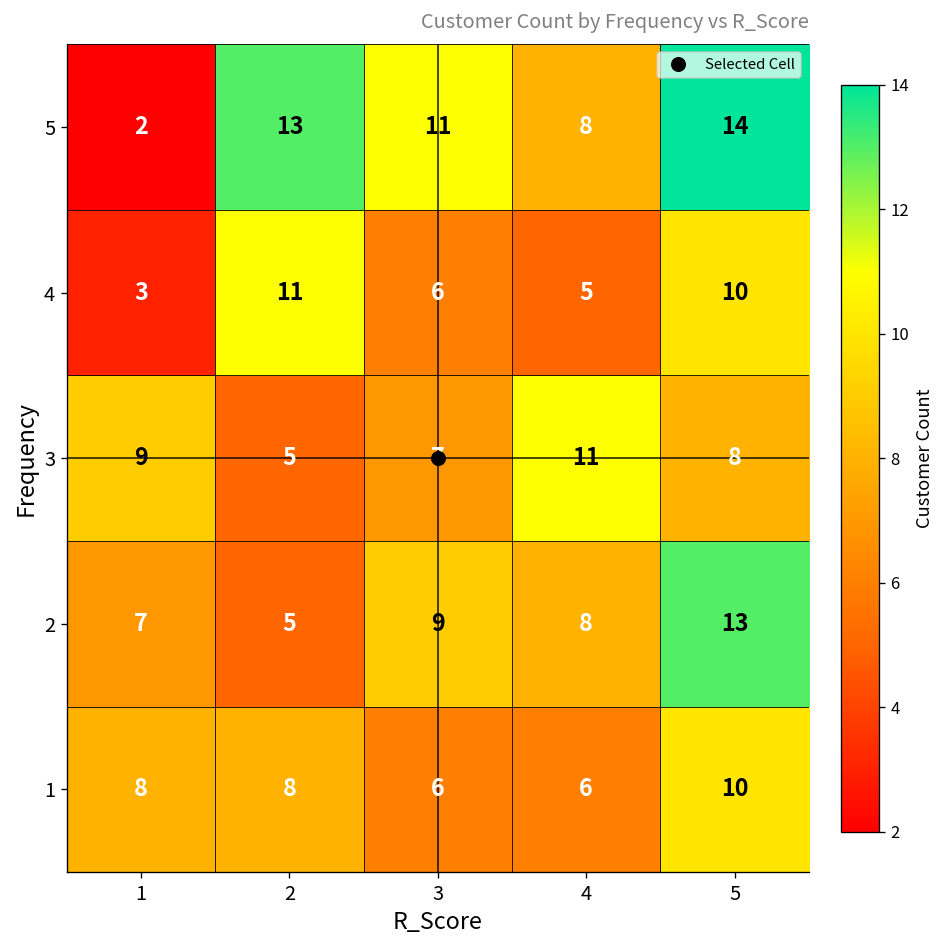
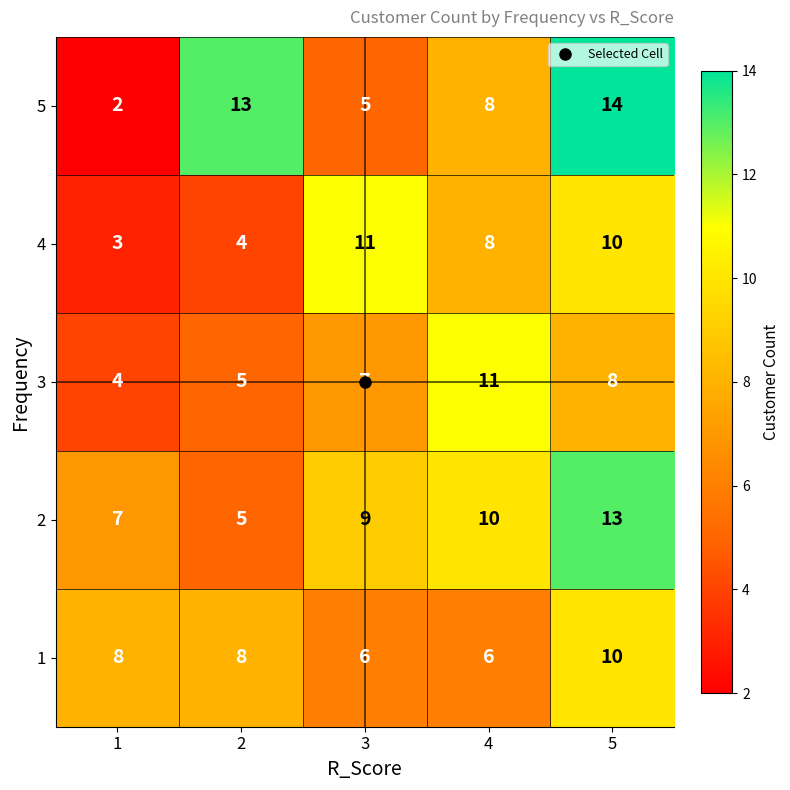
  {
    "5": {
      "1": 2,
      "2": 13,
-     "3": 11,
+     "3": 5,
      "4": 8,
      "5": 14
    },
    "4": {
      "1": 3,
-     "2": 11,
-     "3": 6,
-     "4": 5,
+     "2": 4,
+     "3": 11,
+     "4": 8,
      "5": 10
    },
    "3": {
-     "1": 9,
+     "1": 4,
      "2": 5,
      "4": 11,
      "5": 8
    },
    "2": {
      "1": 7,
      "2": 5,
      "3": 9,
-     "4": 8,
+     "4": 10,
      "5": 13
    },
    "1": {
      "1": 8,
      "2": 8,
      "3": 6,
      "4": 6,
      "5": 10
    }
  }
